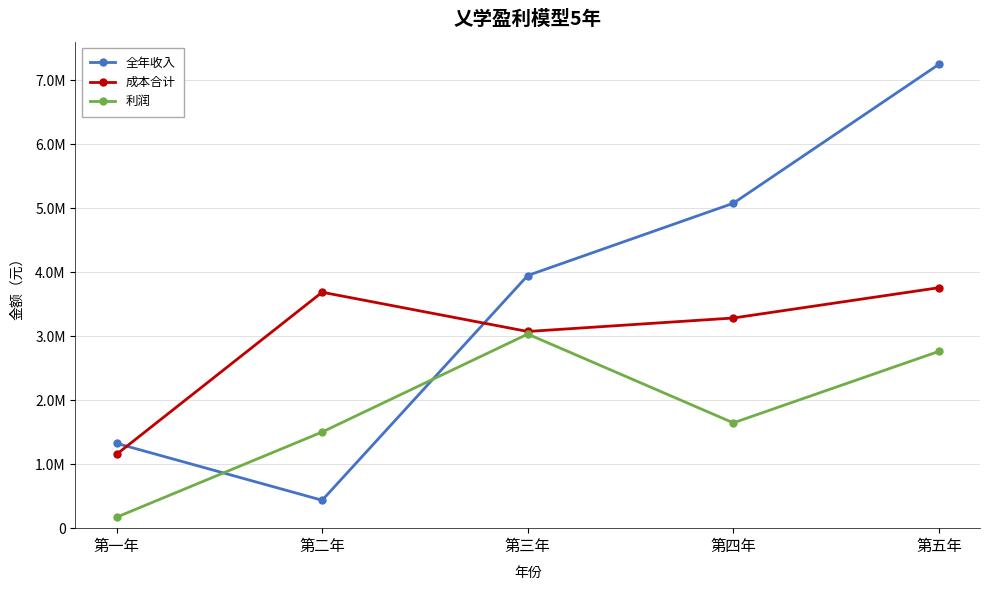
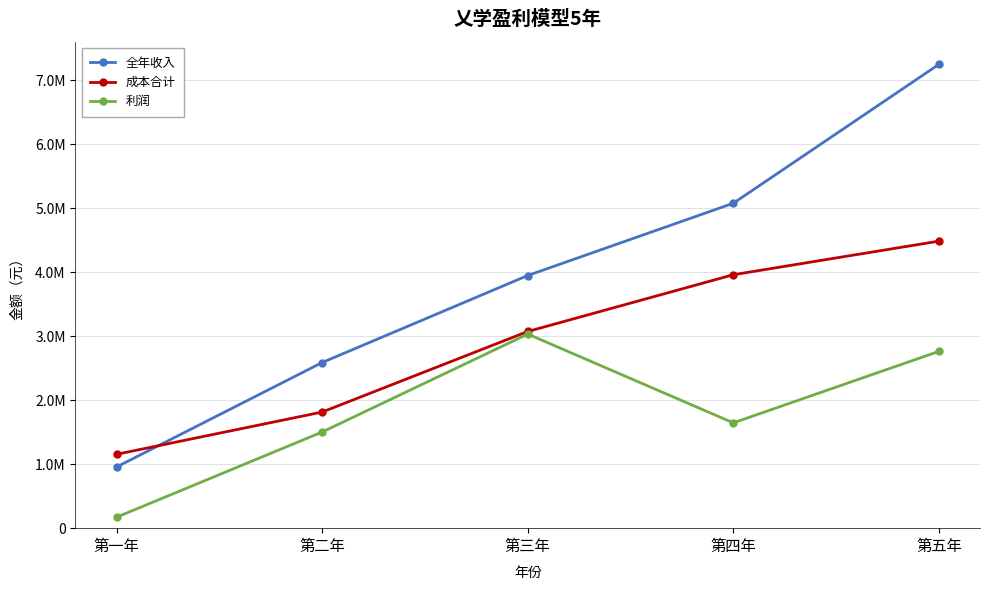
  {
    "全年收入": {
-     "第一年": 1300000,
-     "第二年": 400000,
+     "第一年": 1000000,
+     "第二年": 2600000,
      "第三年": 3900000,
      "第四年": 5100000,
      "第五年": 7200000
    },
    "成本合计": {
      "第一年": 1200000,
-     "第二年": 3700000,
+     "第二年": 1800000,
      "第三年": 3100000,
-     "第四年": 3300000,
-     "第五年": 3800000
+     "第四年": 4000000,
+     "第五年": 4500000
    },
    "利润": {
      "第一年": 200000,
      "第二年": 1500000,
      "第三年": 3000000,
      "第四年": 1600000,
      "第五年": 2800000
    }
  }
